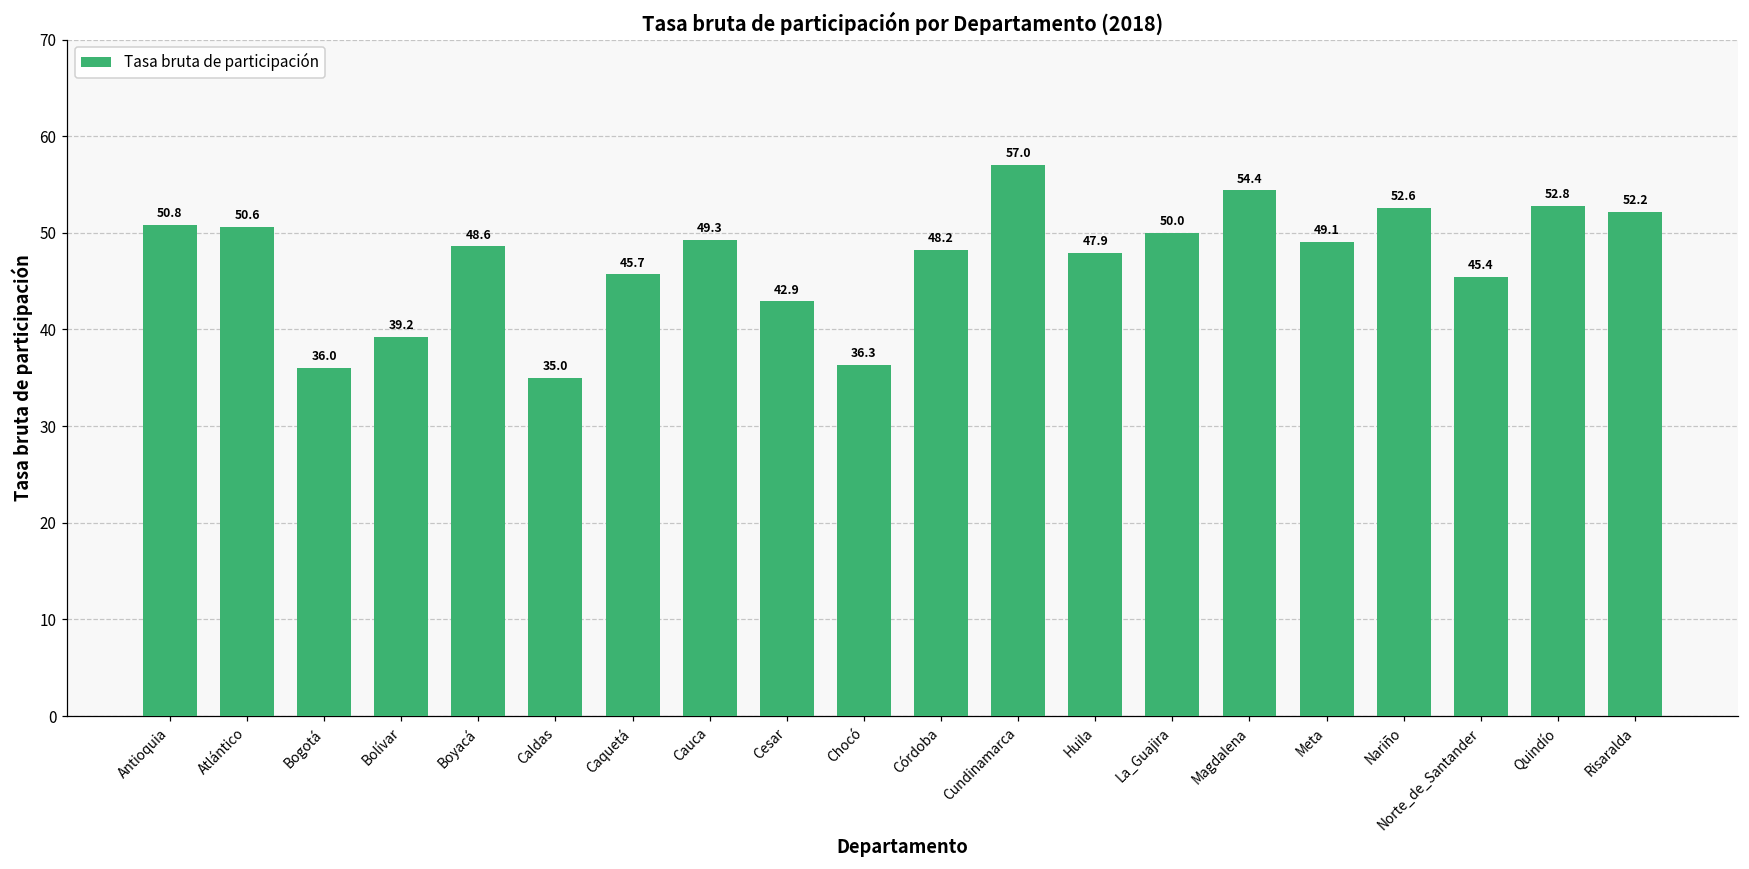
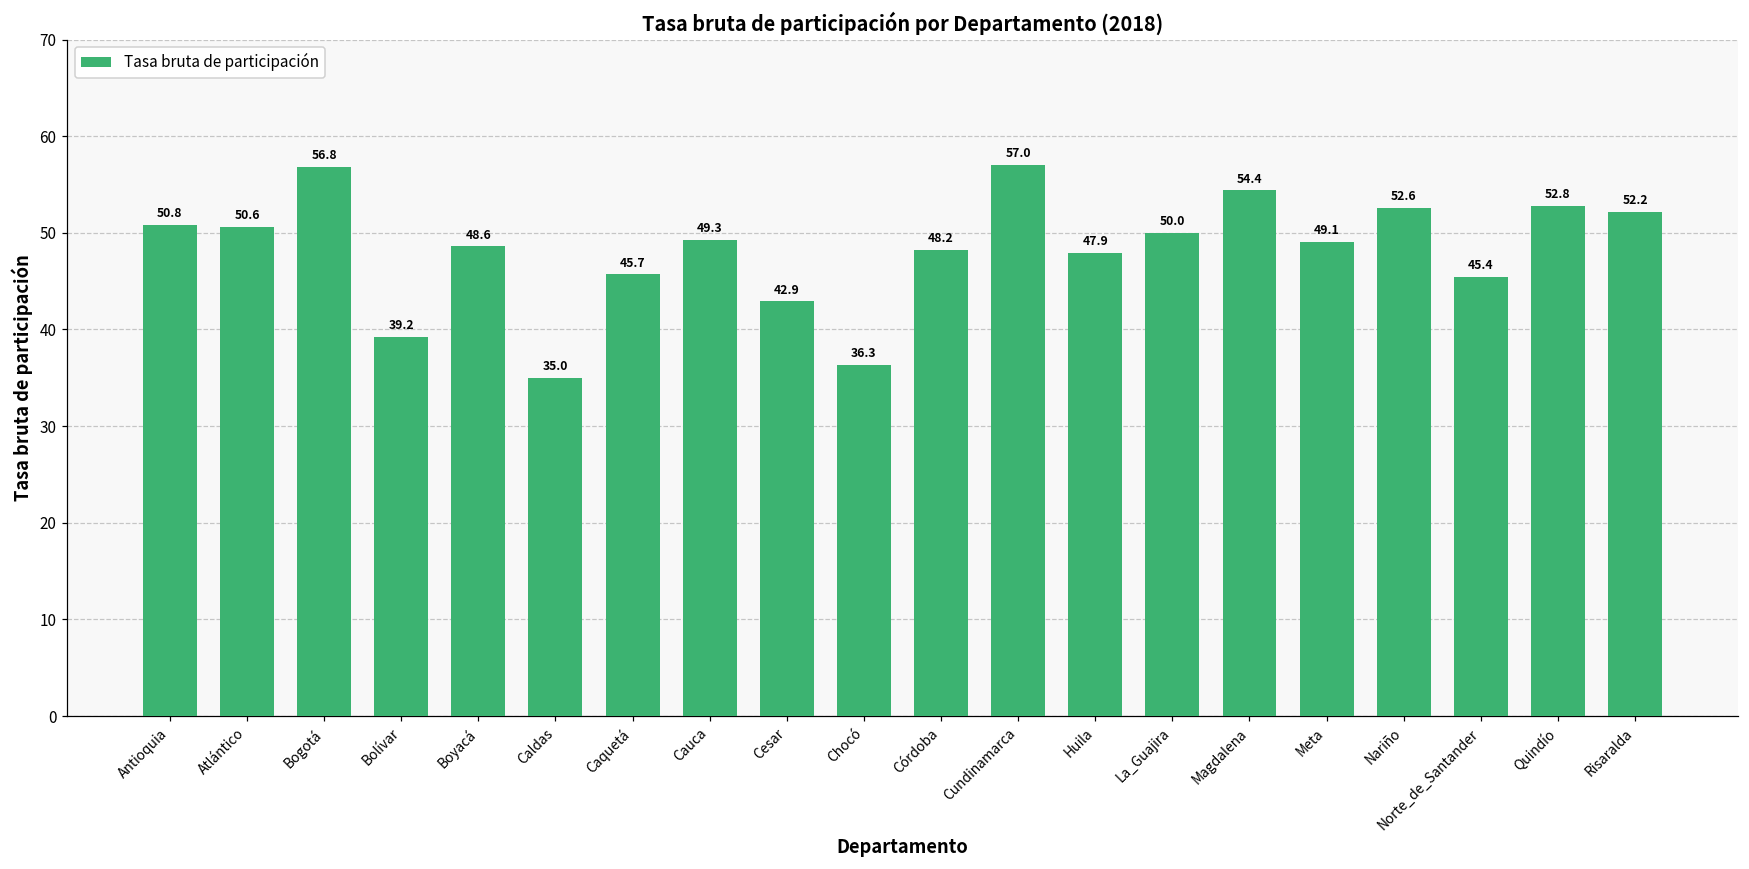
  {
    "Antioquia": 50.8,
    "Atlántico": 50.6,
-   "Bogotá": 36.0,
+   "Bogotá": 56.8,
    "Bolívar": 39.2,
    "Boyacá": 48.6,
    "Caldas": 35.0,
    "Caquetá": 45.7,
    "Cauca": 49.3,
    "Cesar": 42.9,
    "Chocó": 36.3,
    "Córdoba": 48.2,
    "Cundinamarca": 57.0,
    "Huila": 47.9,
    "La_Guajira": 50.0,
    "Magdalena": 54.4,
    "Meta": 49.1,
    "Nariño": 52.6,
    "Norte_de_Santander": 45.4,
    "Quindío": 52.8,
    "Risaralda": 52.2
  }
